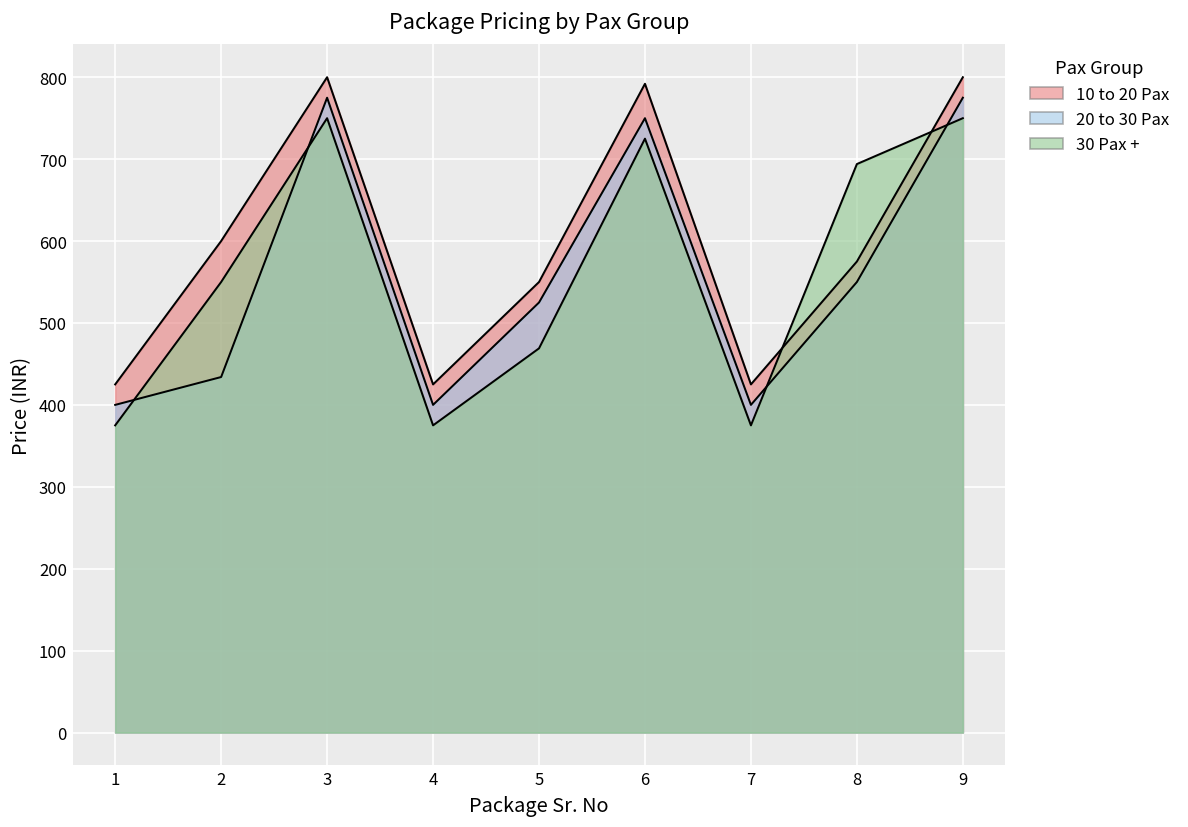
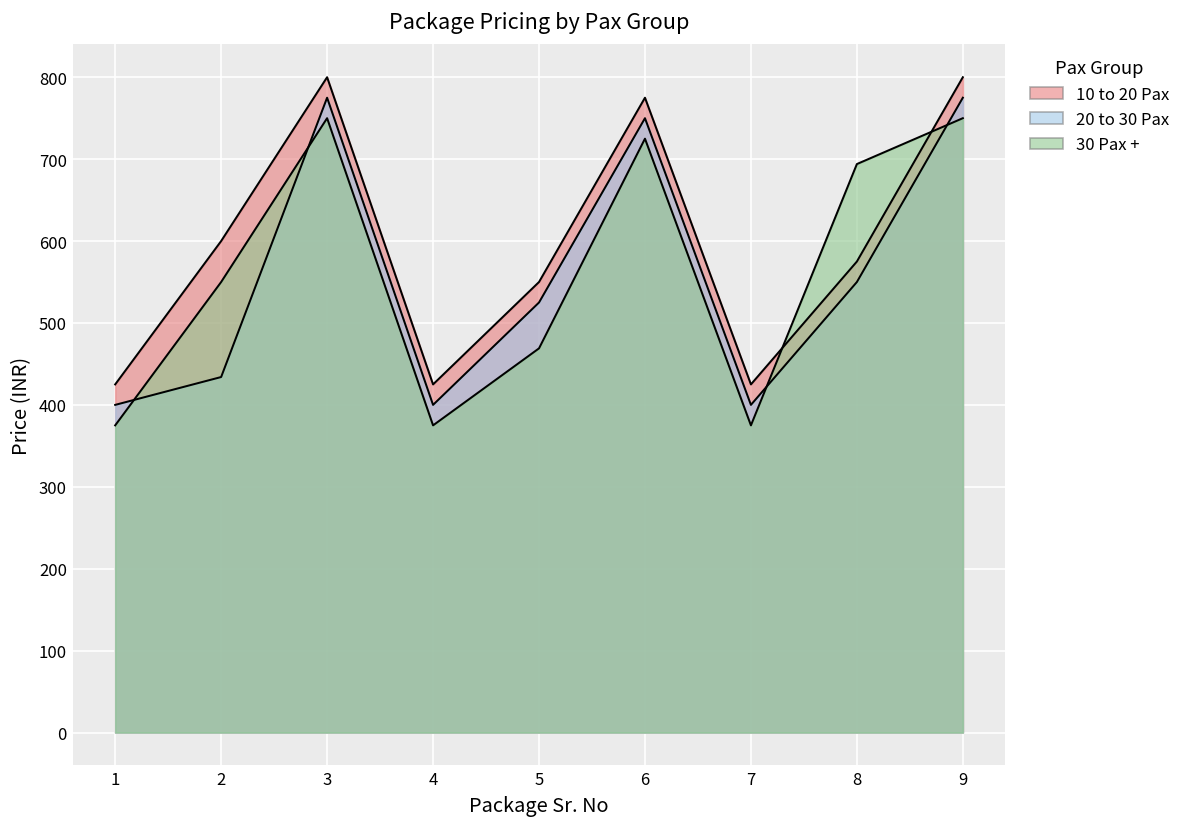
  {
    "10 to 20 Pax": {
      "1": 430,
      "2": 600,
      "3": 800,
      "4": 430,
      "5": 550,
-     "6": 790,
+     "6": 780,
      "7": 430,
      "8": 580,
      "9": 800
    },
    "20 to 30 Pax": {
      "1": 400,
      "2": 430,
      "3": 780,
      "4": 400,
      "5": 530,
      "6": 750,
      "7": 400,
      "8": 550,
      "9": 780
    },
    "30 Pax +": {
      "1": 380,
      "2": 550,
      "3": 750,
      "4": 380,
      "5": 470,
      "6": 730,
      "7": 380,
      "8": 690,
      "9": 750
    }
  }
